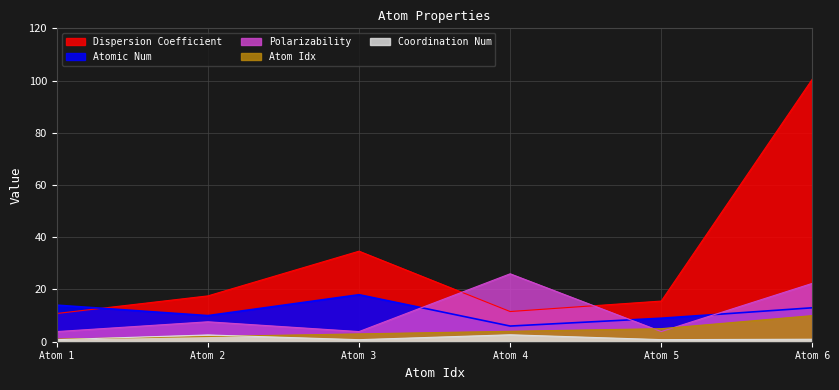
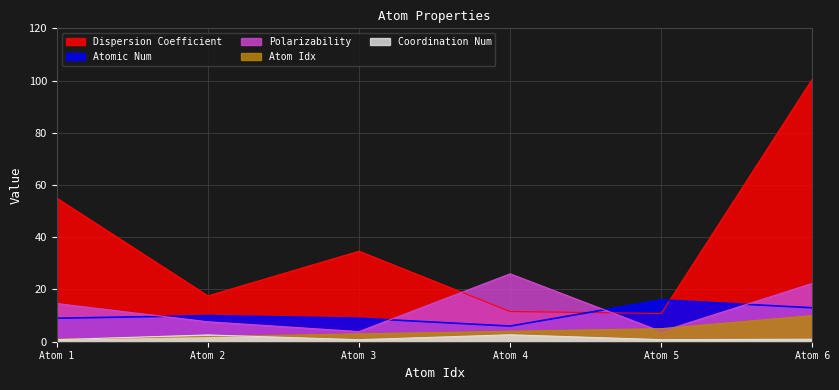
  {
    "Dispersion Coefficient": {
-     "Atom 1": 11,
+     "Atom 1": 55,
      "Atom 2": 18,
      "Atom 3": 35,
      "Atom 4": 12,
-     "Atom 5": 16,
+     "Atom 5": 11,
      "Atom 6": 101
    },
    "Atomic Num": {
-     "Atom 1": 14,
+     "Atom 1": 9,
      "Atom 2": 10,
-     "Atom 3": 18,
+     "Atom 3": 9,
      "Atom 4": 6,
-     "Atom 5": 9,
+     "Atom 5": 16,
      "Atom 6": 13
    },
    "Polarizability": {
-     "Atom 1": 4,
+     "Atom 1": 15,
      "Atom 2": 8,
      "Atom 4": 26,
      "Atom 5": 4,
      "Atom 6": 22
    },
    "Atom Idx": {
      "Atom 4": 4,
      "Atom 5": 5,
      "Atom 6": 10
    },
    "Coordination Num": {
      "Atom 3": 1,
      "Atom 4": 3,
      "Atom 5": 1,
      "Atom 6": 1
    }
  }
